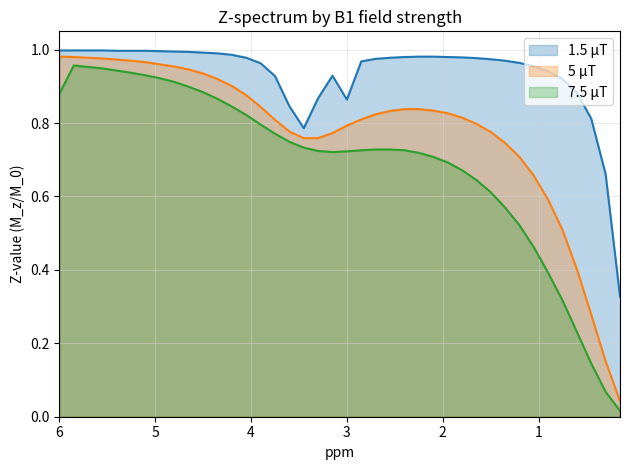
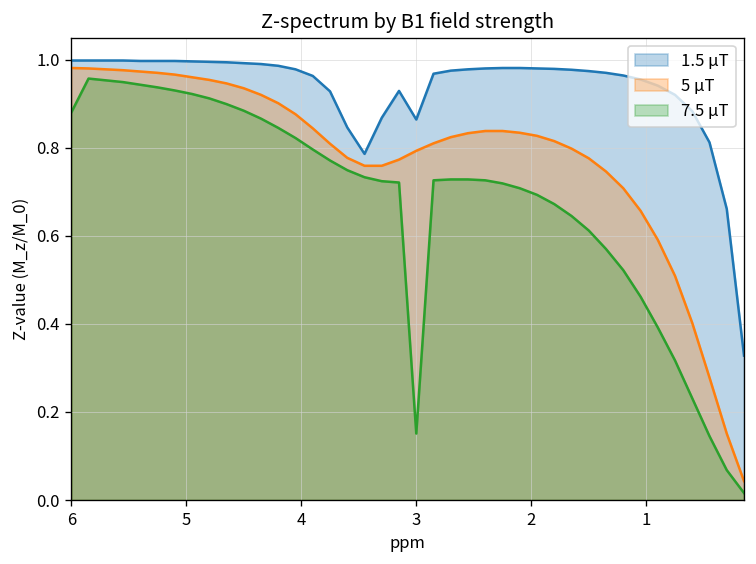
  {
    "1.5 μT": {
      "6": 1.00,
      "3": 0.86
    },
    "5 μT": {
      "6": 0.98,
      "3": 0.79
    },
    "7.5 μT": {
      "6": 0.88,
-     "3": 0.72
+     "3": 0.15
    }
  }
